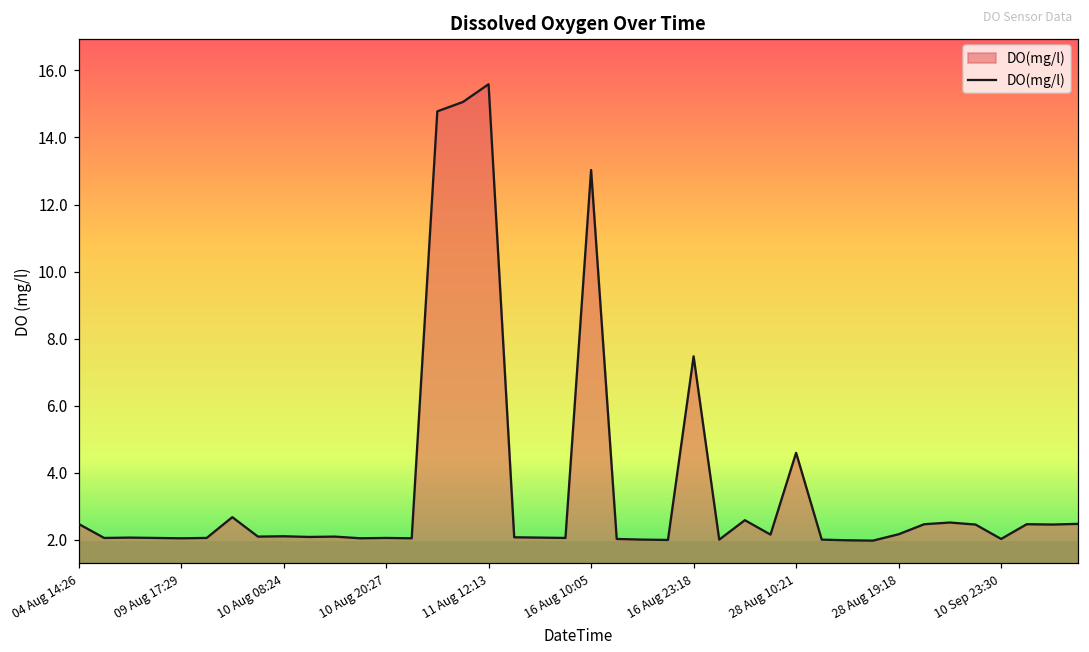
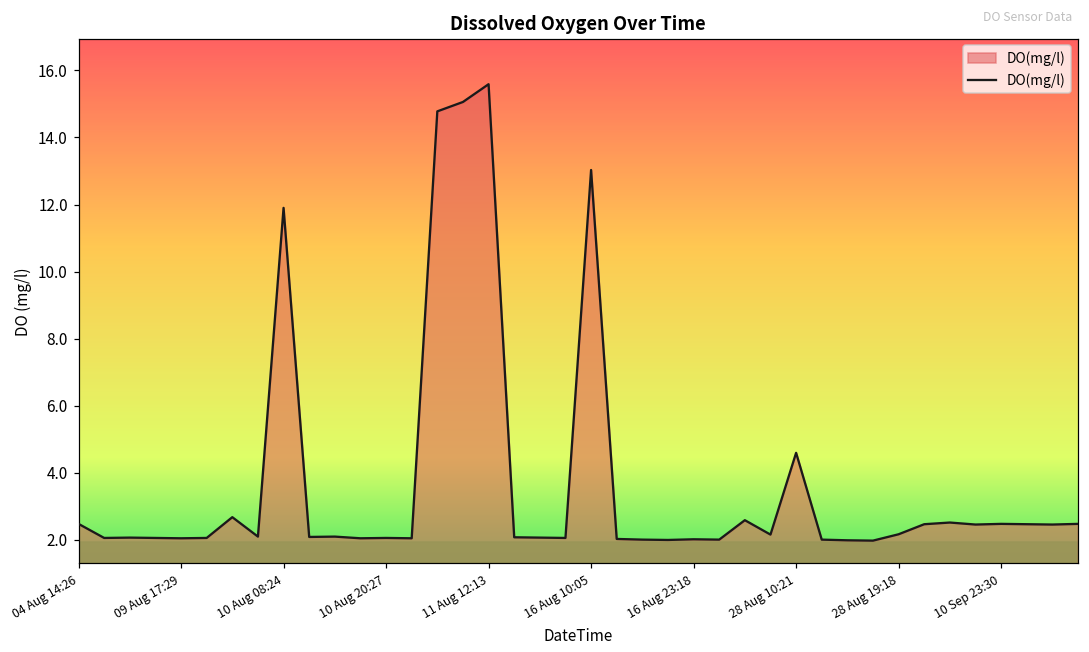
  {
    "04 Aug 14:26": 2.5,
    "09 Aug 17:29": 2.0,
-   "10 Aug 08:24": 2.1,
+   "10 Aug 08:24": 11.9,
    "10 Aug 20:27": 2.1,
    "11 Aug 12:13": 15.6,
    "16 Aug 10:05": 13.0,
-   "16 Aug 23:18": 7.5,
+   "16 Aug 23:18": 2.0,
    "28 Aug 10:21": 4.6,
    "28 Aug 19:18": 2.2,
-   "10 Sep 23:30": 2.0
+   "10 Sep 23:30": 2.5
  }
